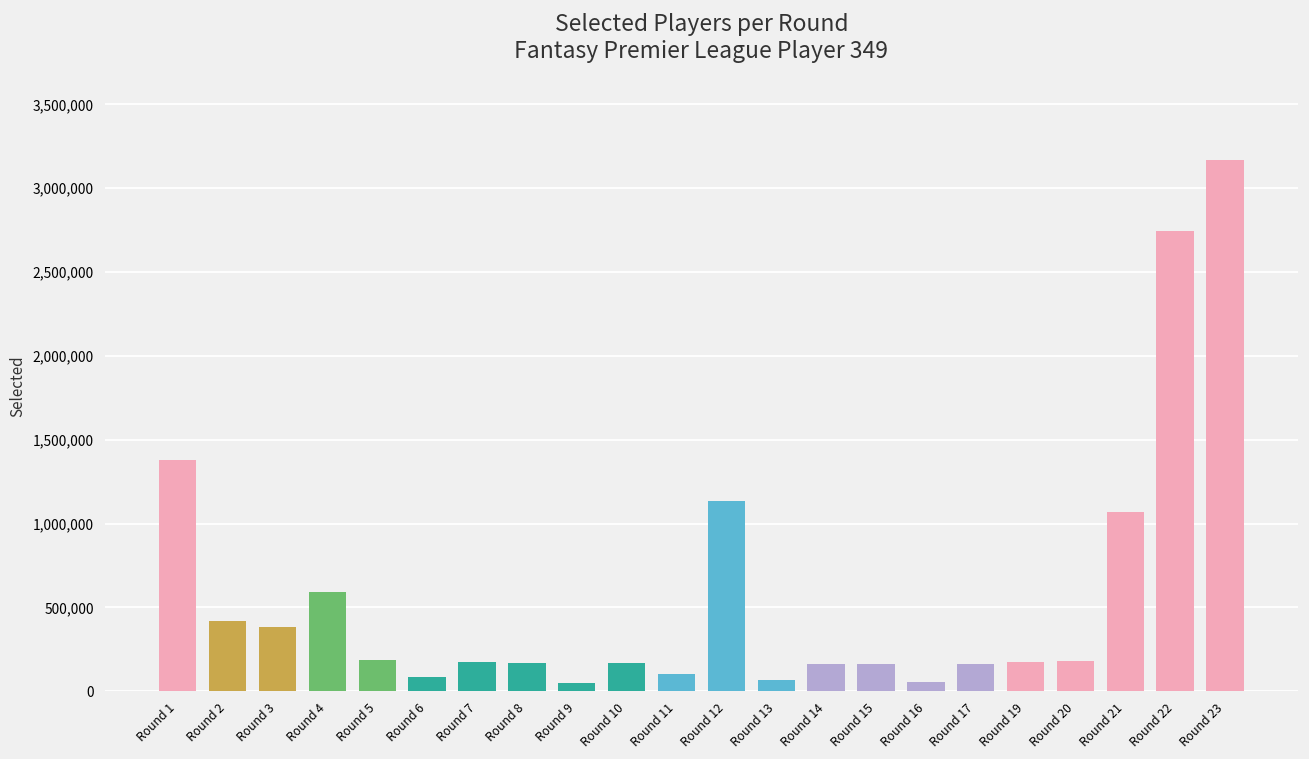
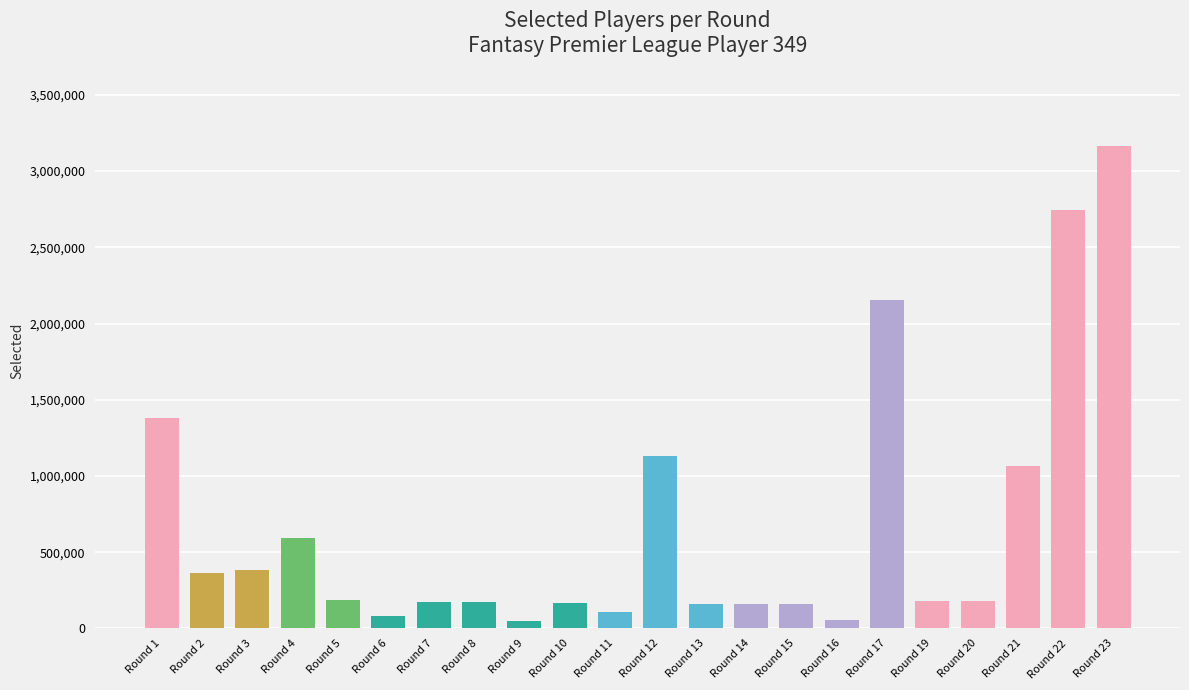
  {
    "Round 1": "1,380,000",
-   "Round 2": "420,000",
+   "Round 2": "360,000",
    "Round 3": "380,000",
    "Round 4": "590,000",
    "Round 5": "190,000",
    "Round 6": "80,000",
    "Round 7": "170,000",
    "Round 8": "170,000",
    "Round 9": "50,000",
    "Round 10": "170,000",
    "Round 11": "110,000",
    "Round 12": "1,130,000",
-   "Round 13": "70,000",
+   "Round 13": "160,000",
    "Round 14": "160,000",
    "Round 15": "160,000",
    "Round 16": "60,000",
-   "Round 17": "160,000",
+   "Round 17": "2,160,000",
    "Round 19": "180,000",
    "Round 20": "180,000",
    "Round 21": "1,070,000",
    "Round 22": "2,750,000",
    "Round 23": "3,170,000"
  }
